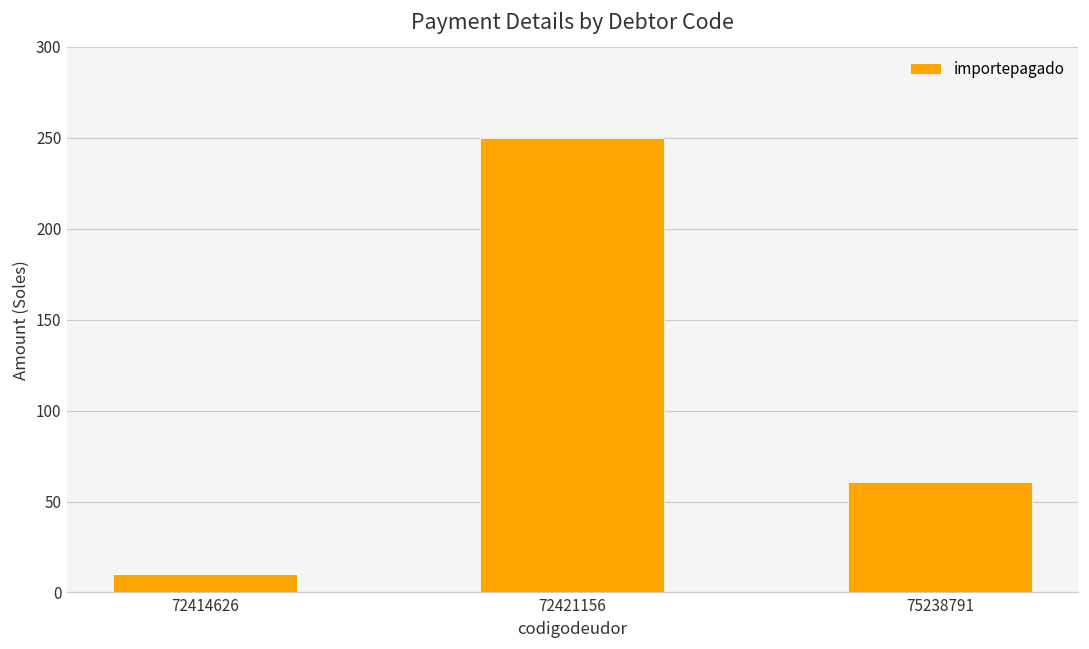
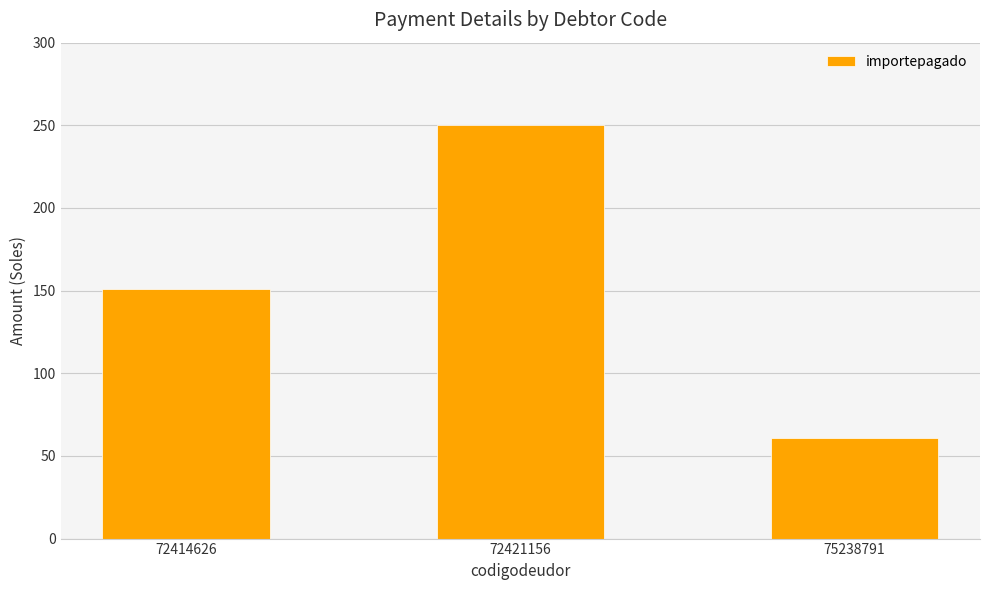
  {
-   "72414626": 10,
+   "72414626": 151,
    "72421156": 250,
    "75238791": 61
  }
